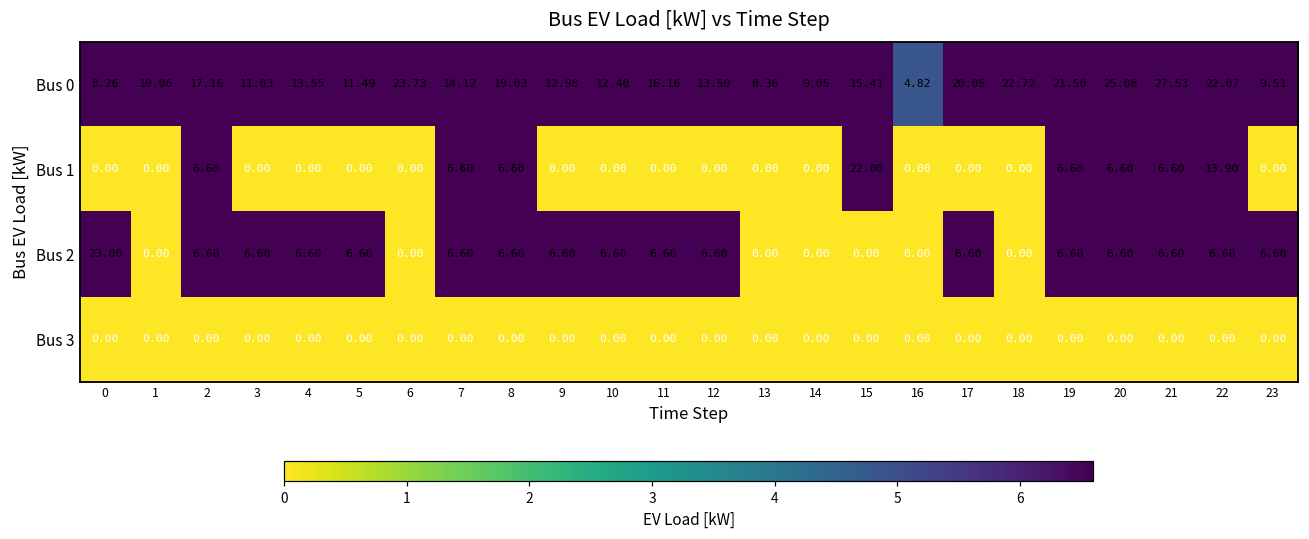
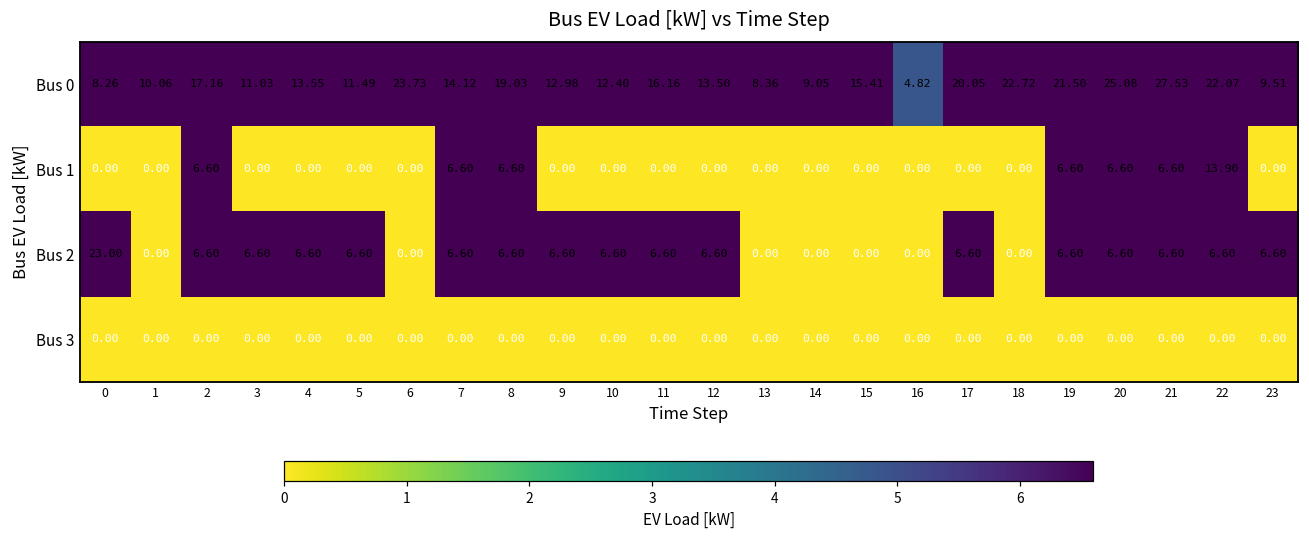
  {
    "Bus 0": {
      "0": 8.26,
      "1": 10.06,
      "2": 17.16,
      "3": 11.03,
      "4": 13.55,
      "5": 11.49,
      "6": 23.73,
      "7": 14.12,
      "8": 19.03,
      "9": 12.98,
      "10": 12.40,
      "11": 16.16,
      "12": 13.50,
      "13": 8.36,
      "14": 9.05,
      "15": 15.41,
      "16": 4.82,
      "17": 20.05,
      "18": 22.72,
      "19": 21.50,
      "20": 25.08,
      "21": 27.53,
      "22": 22.07,
      "23": 9.51
    },
    "Bus 1": {
      "0": 0.00,
      "1": 0.00,
      "2": 6.60,
      "3": 0.00,
      "4": 0.00,
      "5": 0.00,
      "6": 0.00,
      "7": 6.60,
      "8": 6.60,
      "9": 0.00,
      "10": 0.00,
      "11": 0.00,
      "12": 0.00,
      "13": 0.00,
      "14": 0.00,
-     "15": 22.00,
+     "15": 0.00,
      "16": 0.00,
      "17": 0.00,
      "18": 0.00,
      "19": 6.60,
      "20": 6.60,
      "21": 6.60,
      "22": 13.90,
      "23": 0.00
    },
    "Bus 2": {
      "0": 23.00,
      "1": 0.00,
      "2": 6.60,
      "3": 6.60,
      "4": 6.60,
      "5": 6.60,
      "6": 0.00,
      "7": 6.60,
      "8": 6.60,
      "9": 6.60,
      "10": 6.60,
      "11": 6.60,
      "12": 6.60,
      "13": 0.00,
      "14": 0.00,
      "15": 0.00,
      "16": 0.00,
      "17": 6.60,
      "18": 0.00,
      "19": 6.60,
      "20": 6.60,
      "21": 6.60,
      "22": 6.60,
      "23": 6.60
    },
    "Bus 3": {
      "0": 0.00,
      "1": 0.00,
      "2": 0.00,
      "3": 0.00,
      "4": 0.00,
      "5": 0.00,
      "6": 0.00,
      "7": 0.00,
      "8": 0.00,
      "9": 0.00,
      "10": 0.00,
      "11": 0.00,
      "12": 0.00,
      "13": 0.00,
      "14": 0.00,
      "15": 0.00,
      "16": 0.00,
      "17": 0.00,
      "18": 0.00,
      "19": 0.00,
      "20": 0.00,
      "21": 0.00,
      "22": 0.00,
      "23": 0.00
    }
  }
